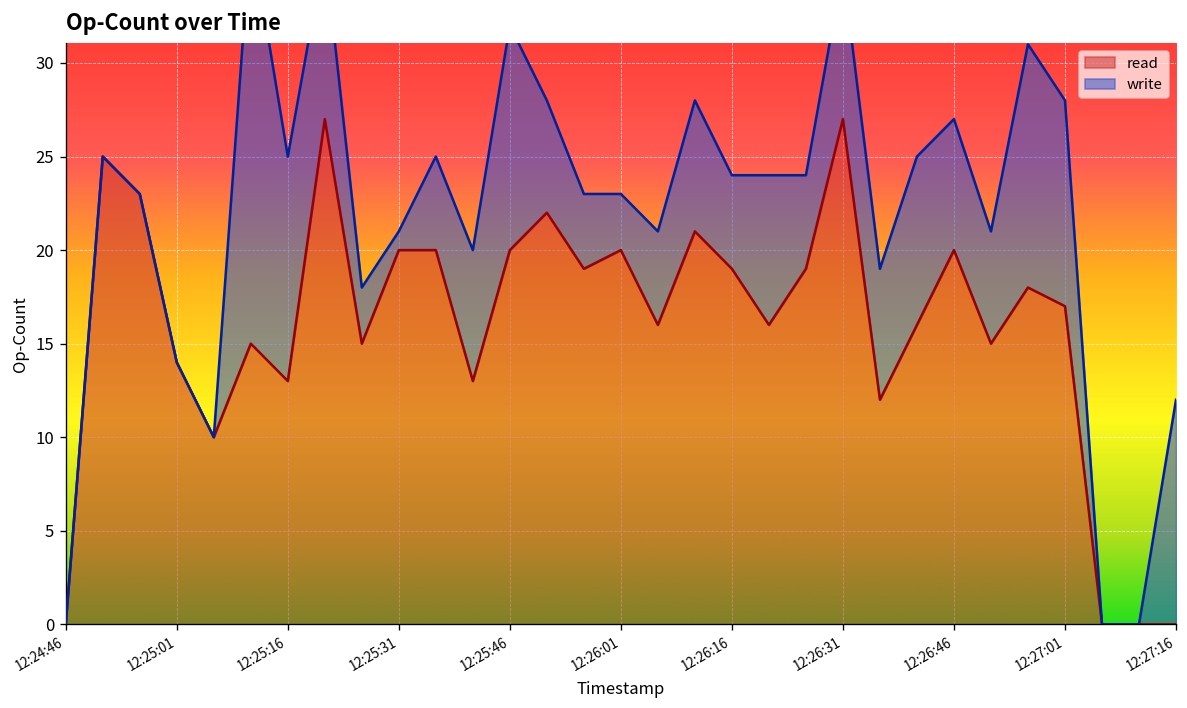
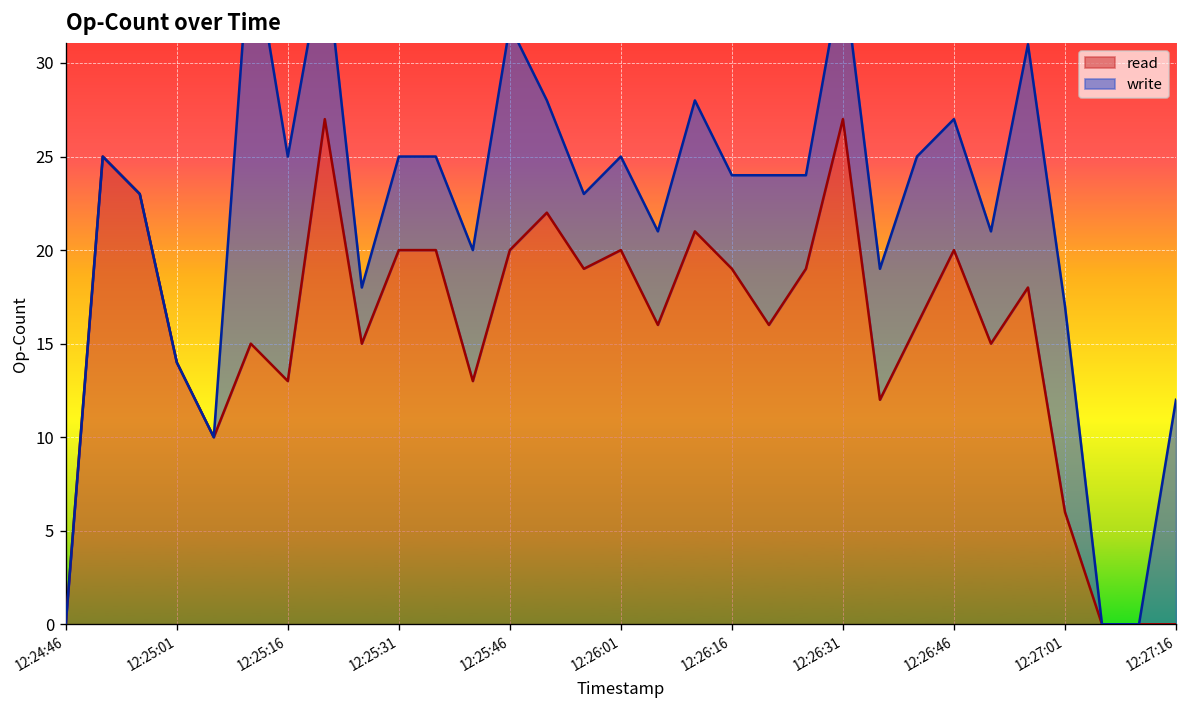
  {
    "read": {
      "12:25:16": 13,
      "12:25:31": 20,
      "12:25:46": 20,
      "12:26:01": 20,
      "12:26:16": 19,
      "12:26:31": 27,
      "12:26:46": 20,
-     "12:27:01": 17,
+     "12:27:01": 6,
      "12:27:16": 0
    },
    "write": {
      "12:25:16": 12,
-     "12:25:31": 1,
-     "12:26:01": 3,
+     "12:25:31": 5,
+     "12:26:01": 5,
      "12:26:16": 5,
      "12:26:46": 7,
      "12:27:01": 11,
      "12:27:16": 12
    }
  }
